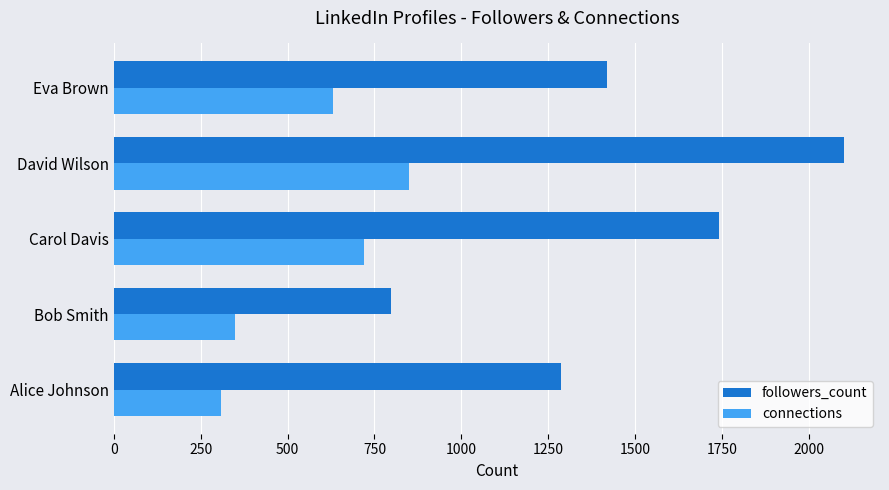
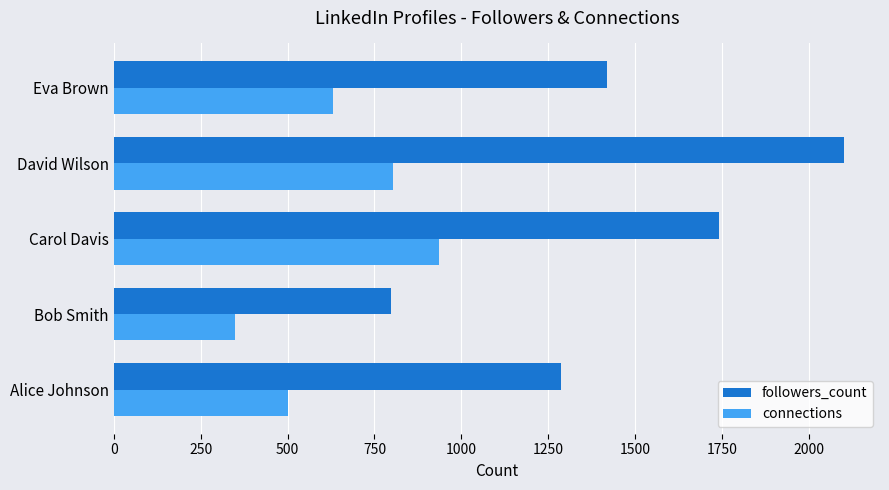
  {
    "followers_count": {
      "Eva Brown": 1420,
      "David Wilson": 2100,
      "Carol Davis": 1740,
      "Bob Smith": 800,
      "Alice Johnson": 1290
    },
    "connections": {
      "Eva Brown": 630,
-     "David Wilson": 850,
-     "Carol Davis": 720,
+     "David Wilson": 800,
+     "Carol Davis": 940,
      "Bob Smith": 350,
-     "Alice Johnson": 310
+     "Alice Johnson": 500
    }
  }
